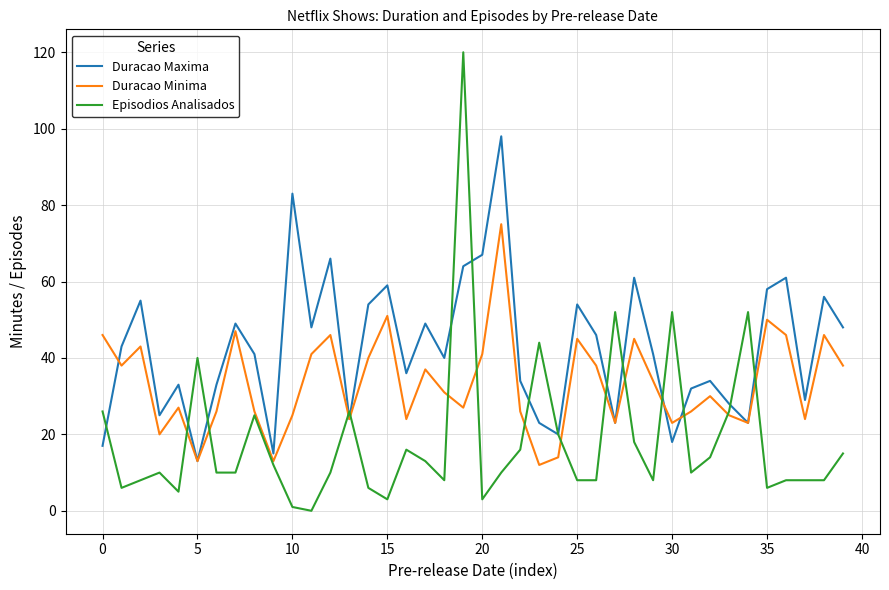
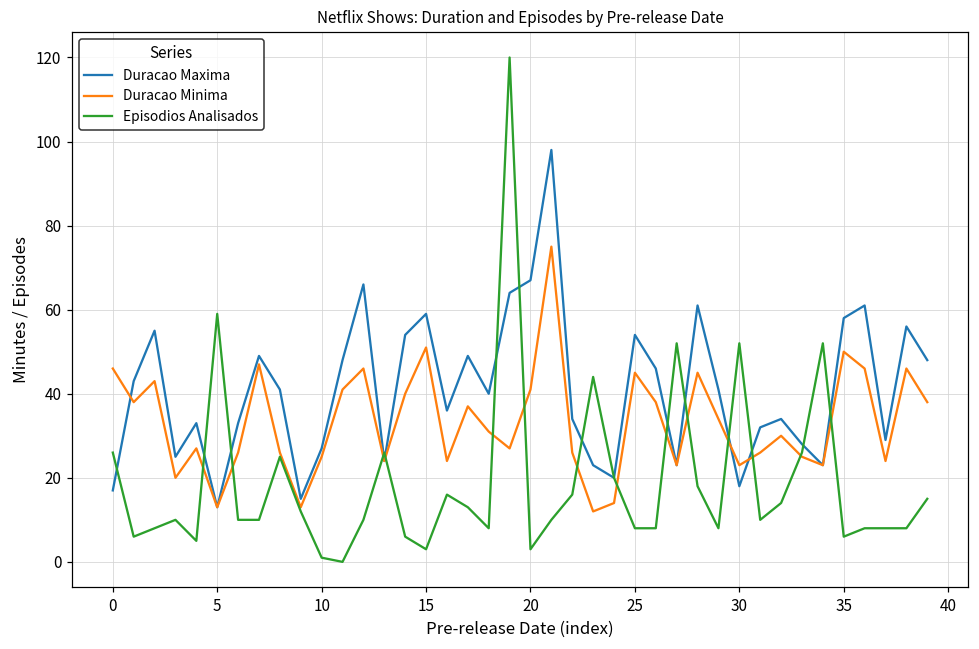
  {
    "Duracao Maxima": {
      "0": 17,
-     "10": 83,
+     "10": 27,
      "15": 59,
      "20": 67,
      "25": 54,
      "30": 18,
      "35": 58
    },
    "Duracao Minima": {
      "0": 46,
      "10": 25,
      "15": 51,
      "20": 41,
      "25": 45,
      "30": 23,
      "35": 50
    },
    "Episodios Analisados": {
      "0": 26,
-     "5": 40,
+     "5": 59,
      "10": 1,
      "15": 3,
      "20": 3,
      "25": 8,
      "30": 52,
      "35": 6
    }
  }
